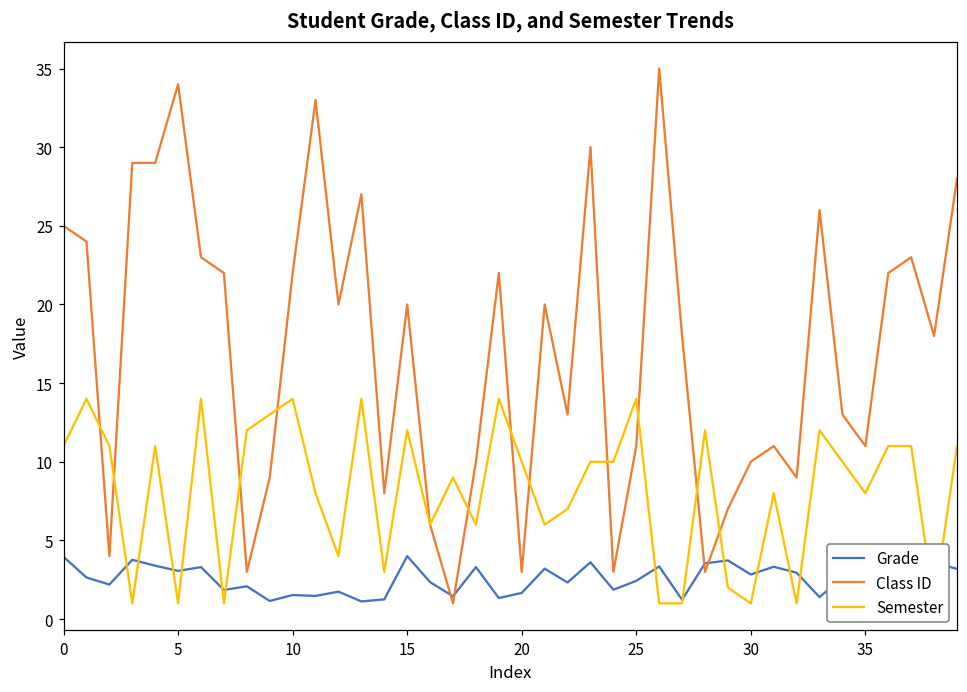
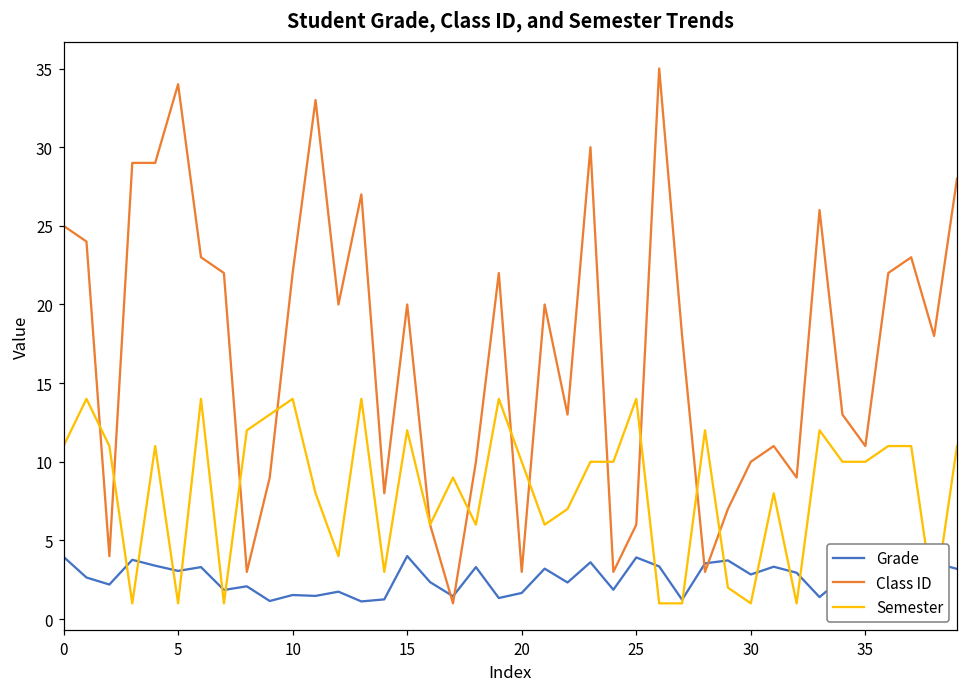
  {
    "Grade": {
      "0": 4.0,
      "5": 3.1,
      "10": 1.5,
      "15": 4.0,
      "20": 1.7,
-     "25": 2.4,
+     "25": 3.9,
      "30": 2.8
    },
    "Class ID": {
      "0": 25,
      "5": 34,
      "10": 22,
      "15": 20,
      "20": 3,
-     "25": 11,
+     "25": 6,
      "30": 10,
      "35": 11
    },
    "Semester": {
      "0": 11,
      "5": 1,
      "10": 14,
      "15": 12,
      "20": 10,
      "25": 14,
      "30": 1,
-     "35": 8
+     "35": 10
    }
  }
